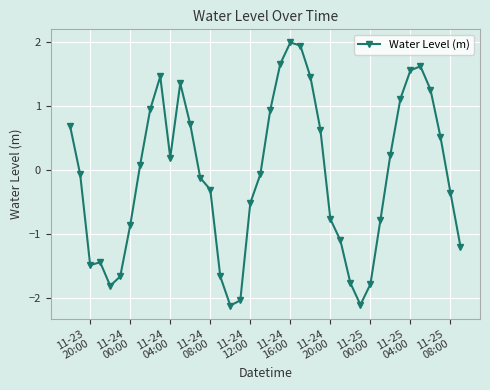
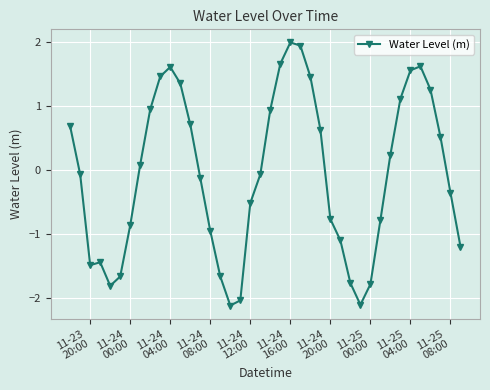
  {
    "11-23 20:00": -1.5,
    "11-24 00:00": -0.9,
-   "11-24 04:00": 0.2,
-   "11-24 08:00": -0.3,
+   "11-24 04:00": 1.6,
+   "11-24 08:00": -1.0,
    "11-24 12:00": -0.5,
    "11-24 16:00": 2.0,
    "11-24 20:00": -0.8,
    "11-25 00:00": -1.8,
    "11-25 04:00": 1.6,
    "11-25 08:00": -0.4
  }
